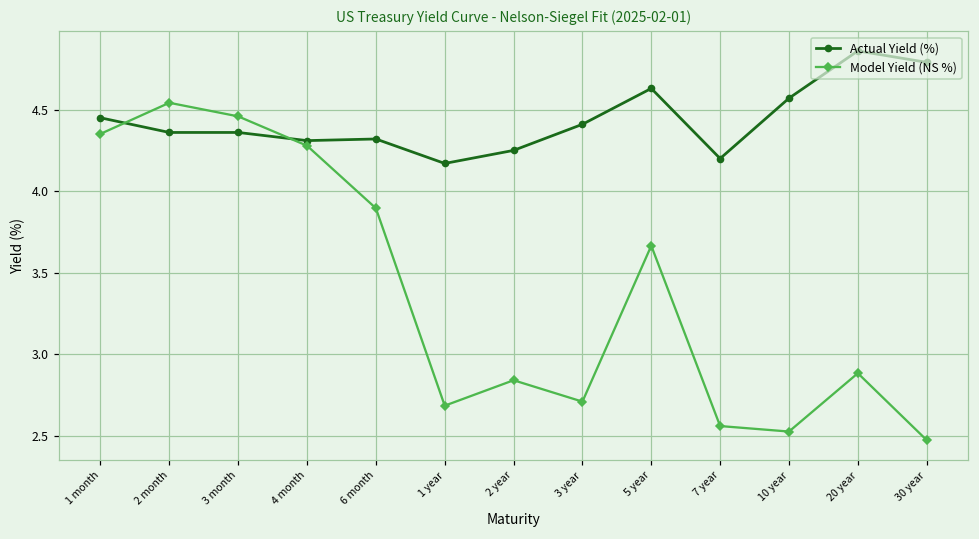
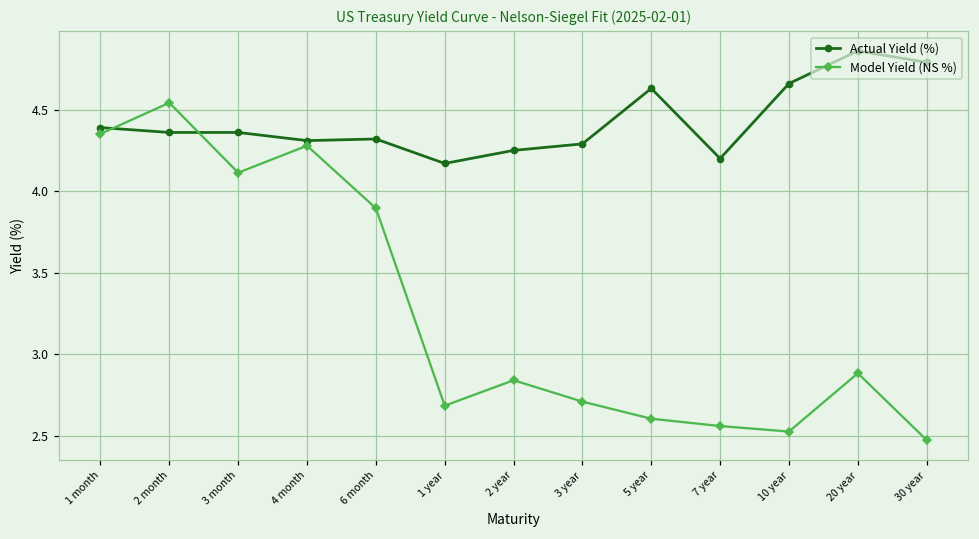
  {
    "Actual Yield (%)": {
-     "1 month": 4.45,
+     "1 month": 4.39,
      "2 month": 4.36,
      "3 month": 4.36,
      "4 month": 4.31,
      "6 month": 4.32,
      "1 year": 4.17,
      "2 year": 4.25,
-     "3 year": 4.41,
+     "3 year": 4.29,
      "5 year": 4.63,
      "7 year": 4.20,
-     "10 year": 4.57
+     "10 year": 4.66
    },
    "Model Yield (NS %)": {
      "1 month": 4.35,
      "2 month": 4.54,
-     "3 month": 4.46,
+     "3 month": 4.11,
      "4 month": 4.28,
      "6 month": 3.90,
      "1 year": 2.68,
      "2 year": 2.84,
      "3 year": 2.71,
-     "5 year": 3.67,
+     "5 year": 2.60,
      "7 year": 2.56,
      "10 year": 2.53,
      "20 year": 2.88,
      "30 year": 2.47
    }
  }
